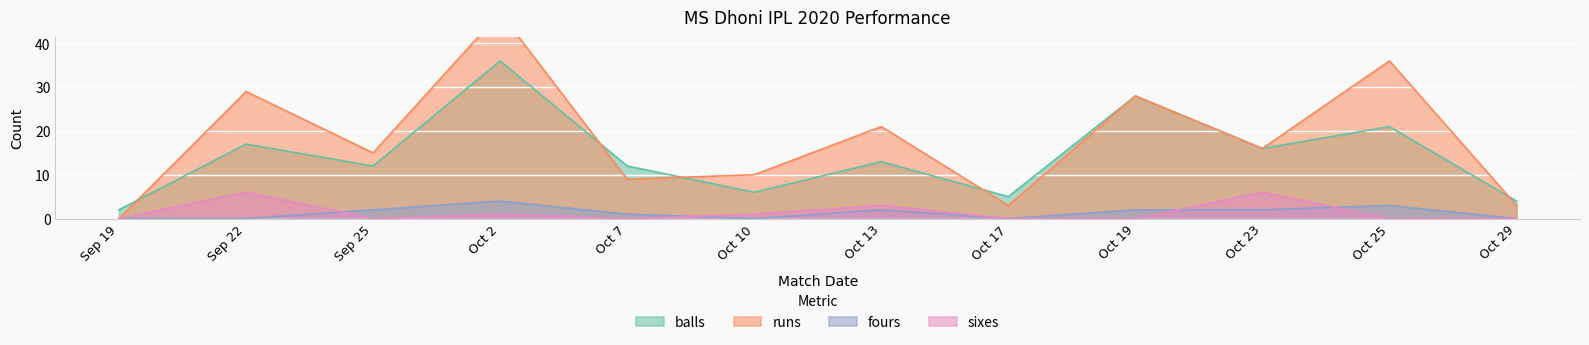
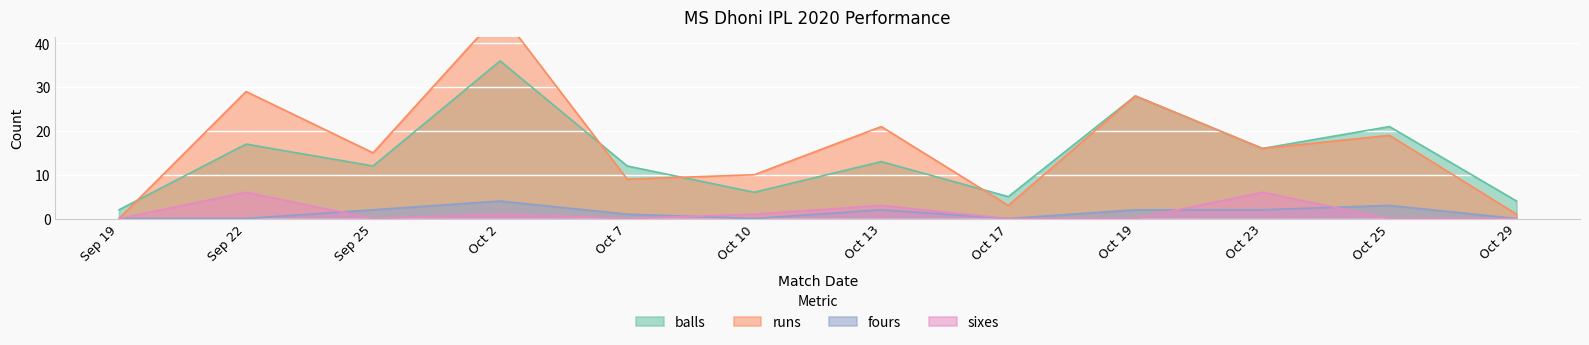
  {
    "runs": {
      "Sep 22": 29,
      "Sep 25": 15,
      "Oct 7": 9,
      "Oct 10": 10,
      "Oct 13": 21,
      "Oct 17": 3,
-     "Oct 25": 36,
-     "Oct 29": 3
+     "Oct 25": 19,
+     "Oct 29": 1
    },
    "sixes": {
      "Sep 22": 6,
      "Sep 25": 0,
      "Oct 2": 1,
      "Oct 7": 0,
      "Oct 10": 1,
      "Oct 13": 3,
      "Oct 19": 0,
      "Oct 23": 6,
      "Oct 25": 0
    }
  }
